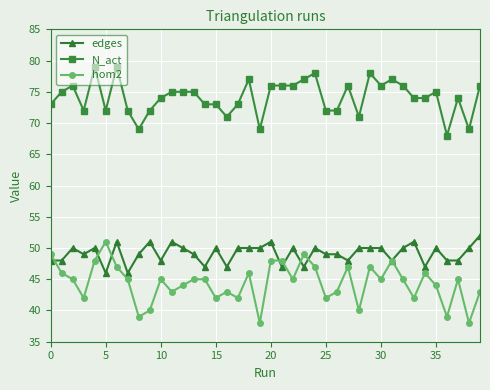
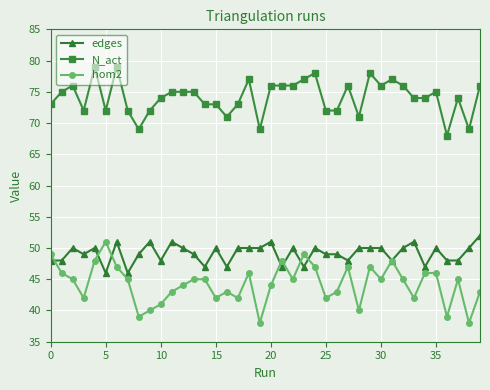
  {
    "hom2": {
      "0": 49,
      "5": 51,
-     "10": 45,
+     "10": 41,
      "15": 42,
-     "20": 48,
+     "20": 44,
      "25": 42,
      "30": 45,
-     "35": 44
+     "35": 46
    }
  }
